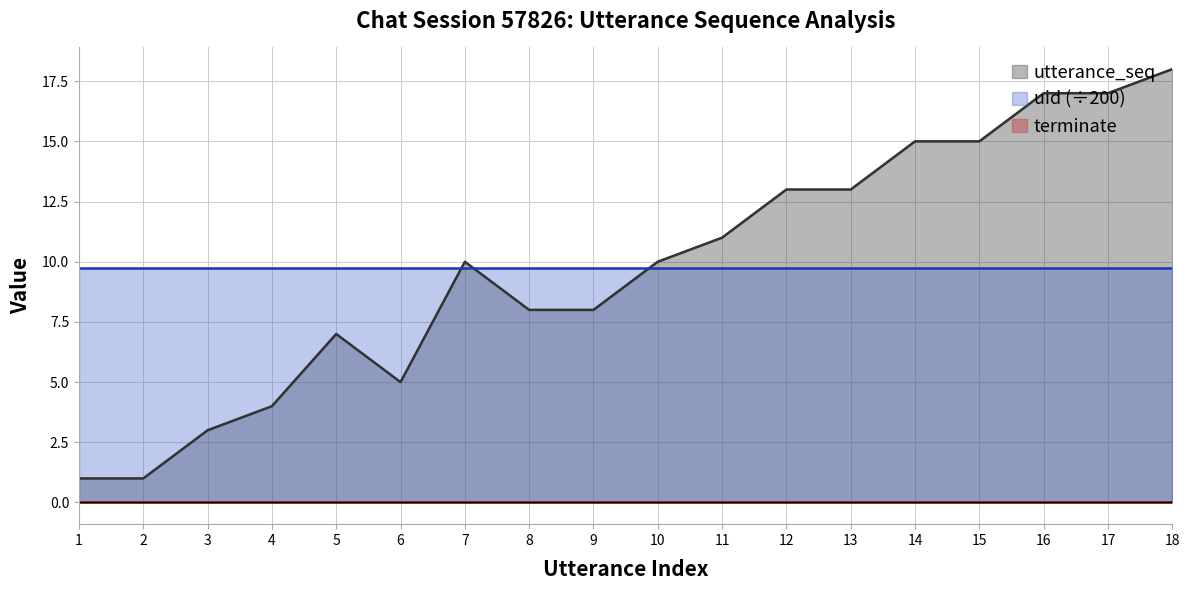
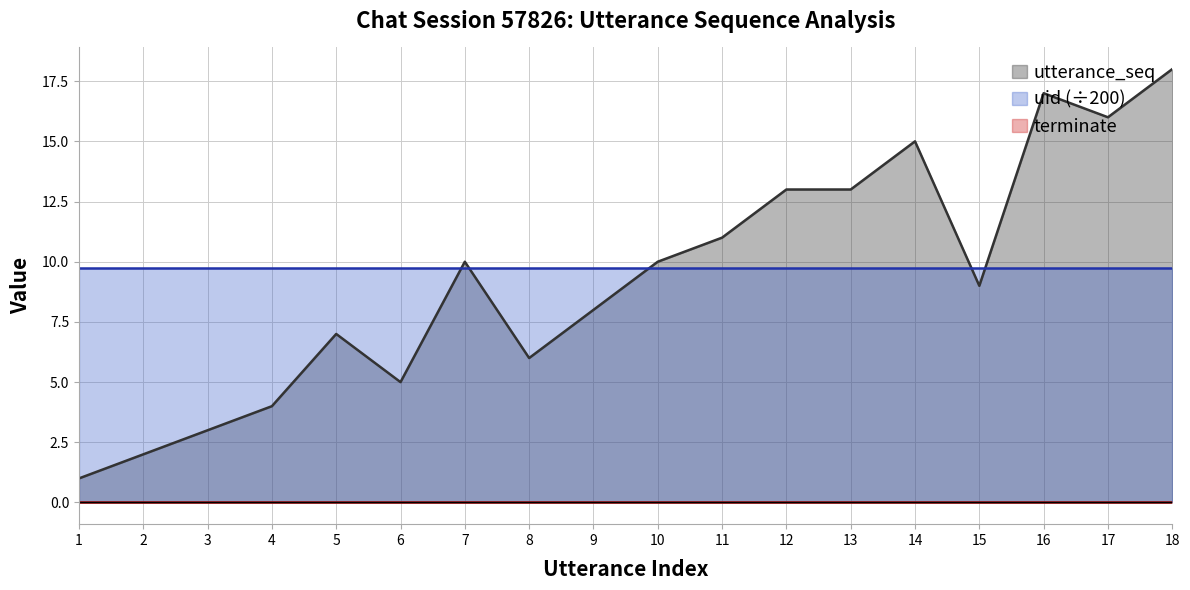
  {
    "utterance_seq": {
      "1": 1,
-     "2": 1,
+     "2": 2,
      "3": 3,
      "4": 4,
      "5": 7,
      "6": 5,
      "7": 10,
-     "8": 8,
+     "8": 6,
      "9": 8,
      "10": 10,
      "11": 11,
      "12": 13,
      "13": 13,
      "14": 15,
-     "15": 15,
+     "15": 9,
      "16": 17,
-     "17": 17,
+     "17": 16,
      "18": 18
    },
    "uid (÷200)": {
      "1": 9.7,
      "2": 9.7,
      "3": 9.7,
      "4": 9.7,
      "5": 9.7,
      "6": 9.7,
      "7": 9.7,
      "8": 9.7,
      "9": 9.7,
      "10": 9.7,
      "11": 9.7,
      "12": 9.7,
      "13": 9.7,
      "14": 9.7,
      "15": 9.7,
      "16": 9.7,
      "17": 9.7,
      "18": 9.7
    },
    "terminate": {
      "1": 0,
      "2": 0,
      "3": 0,
      "4": 0,
      "5": 0,
      "6": 0,
      "7": 0,
      "8": 0,
      "9": 0,
      "10": 0,
      "11": 0,
      "12": 0,
      "13": 0,
      "14": 0,
      "15": 0,
      "16": 0,
      "17": 0,
      "18": 0
    }
  }
